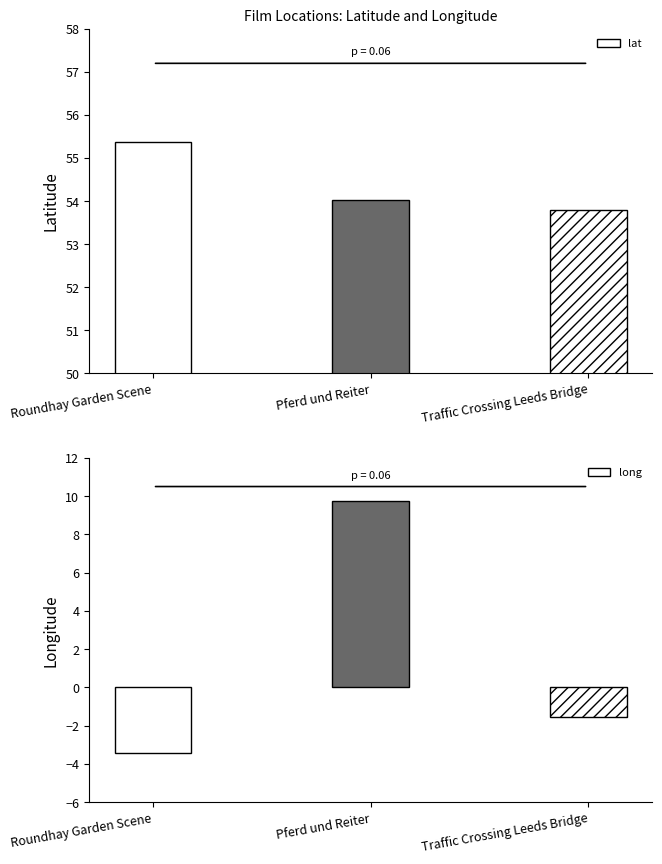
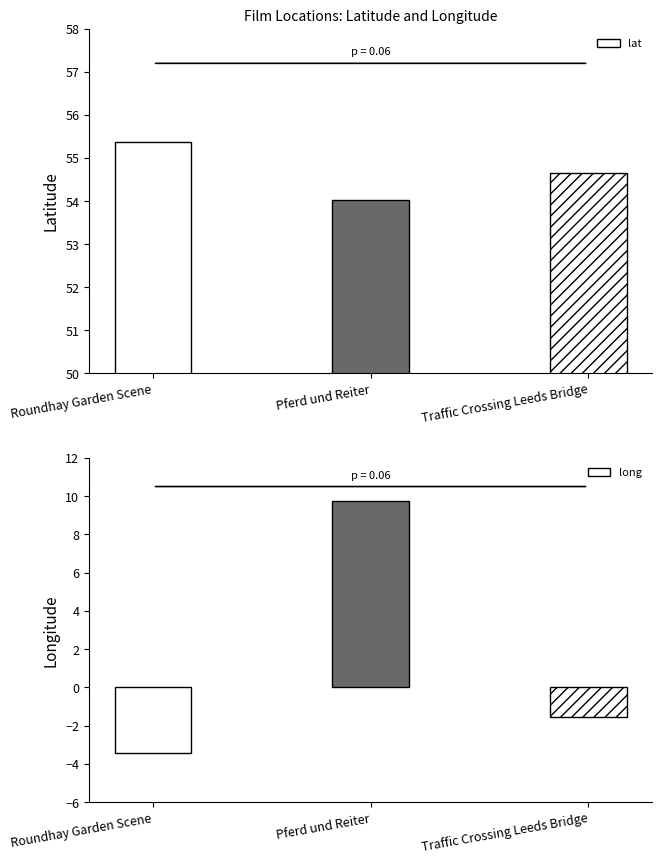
  {
    "Film Locations: Latitude and Longitude": {
      "Roundhay Garden Scene": 55.4,
      "Pferd und Reiter": 54.0,
-     "Traffic Crossing Leeds Bridge": 53.8
+     "Traffic Crossing Leeds Bridge": 54.7
    }
  }
